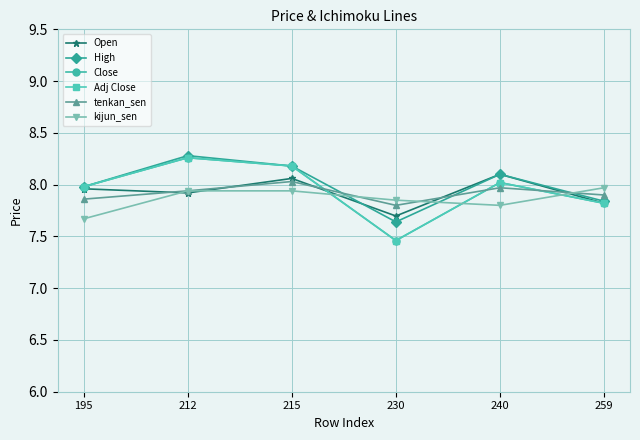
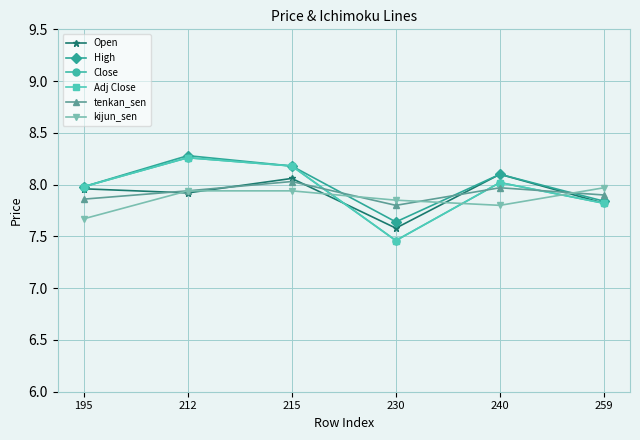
  {
    "Open": {
      "215": 8.06,
-     "230": 7.70
+     "230": 7.58
    }
  }
